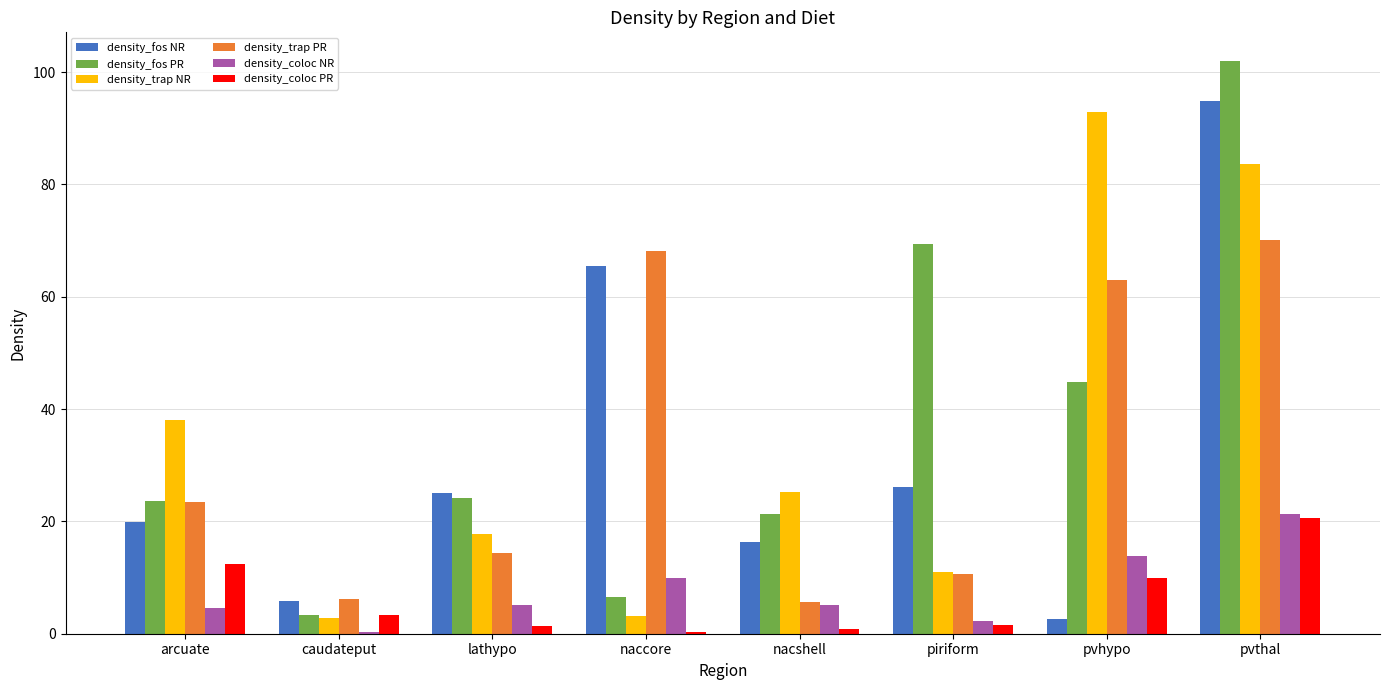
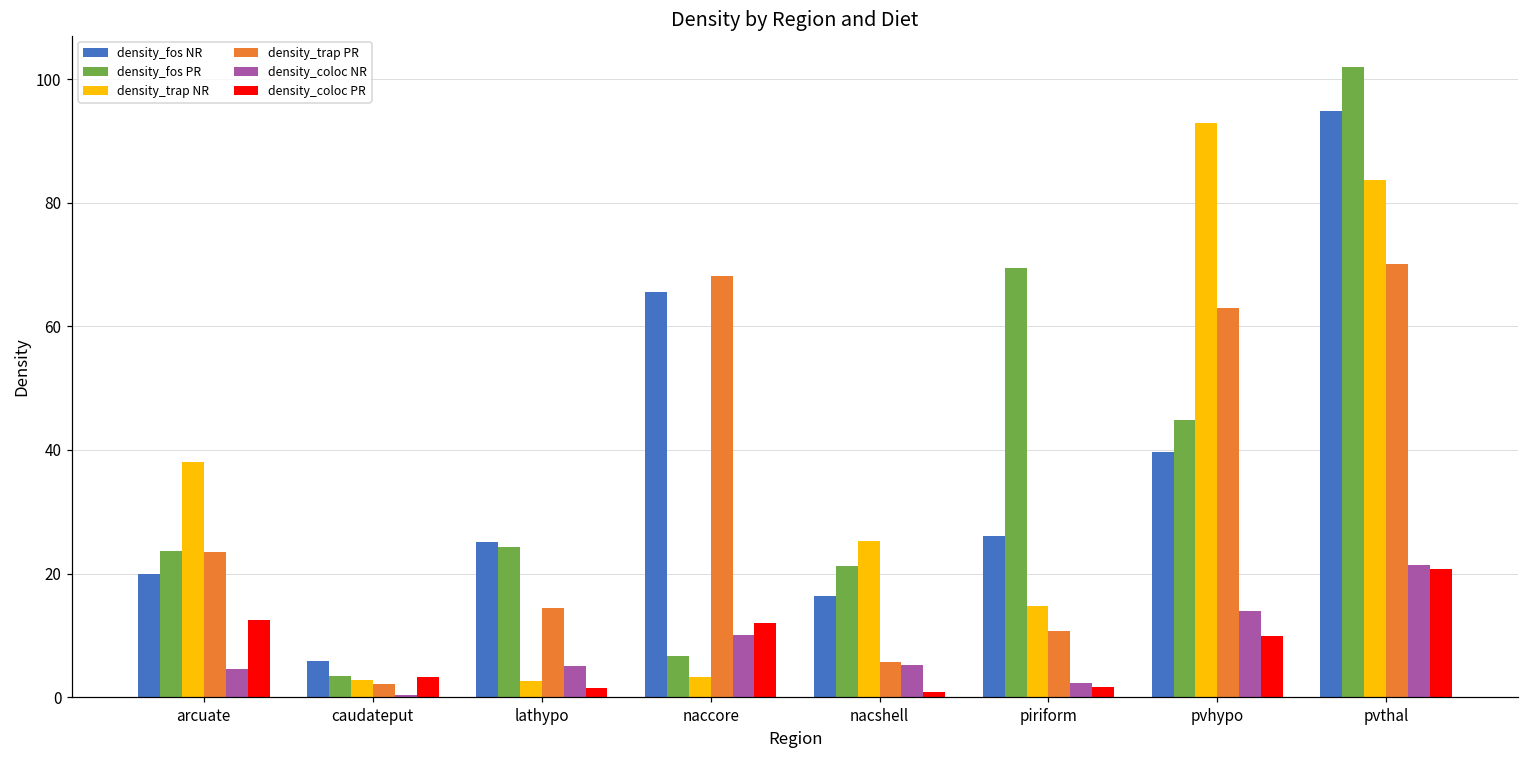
  {
    "density_fos NR": {
      "arcuate": 20,
      "caudateput": 6,
      "lathypo": 25,
      "naccore": 66,
      "nacshell": 16,
      "piriform": 26,
-     "pvhypo": 3,
+     "pvhypo": 40,
      "pvthal": 95
    },
    "density_fos PR": {
      "arcuate": 24,
      "caudateput": 3,
      "lathypo": 24,
      "naccore": 7,
      "nacshell": 21,
      "piriform": 69,
      "pvhypo": 45,
      "pvthal": 102
    },
    "density_trap NR": {
      "arcuate": 38,
      "caudateput": 3,
-     "lathypo": 18,
+     "lathypo": 3,
      "naccore": 3,
      "nacshell": 25,
-     "piriform": 11,
+     "piriform": 15,
      "pvhypo": 93,
      "pvthal": 84
    },
    "density_trap PR": {
      "arcuate": 24,
-     "caudateput": 6,
+     "caudateput": 2,
      "lathypo": 14,
      "naccore": 68,
      "nacshell": 6,
      "piriform": 11,
      "pvhypo": 63,
      "pvthal": 70
    },
    "density_coloc NR": {
      "arcuate": 5,
      "lathypo": 5,
      "naccore": 10,
      "nacshell": 5,
      "piriform": 2,
      "pvhypo": 14,
      "pvthal": 21
    },
    "density_coloc PR": {
      "arcuate": 12,
      "caudateput": 3,
      "lathypo": 1,
-     "naccore": 0,
+     "naccore": 12,
      "nacshell": 1,
      "piriform": 2,
      "pvhypo": 10,
      "pvthal": 21
    }
  }
